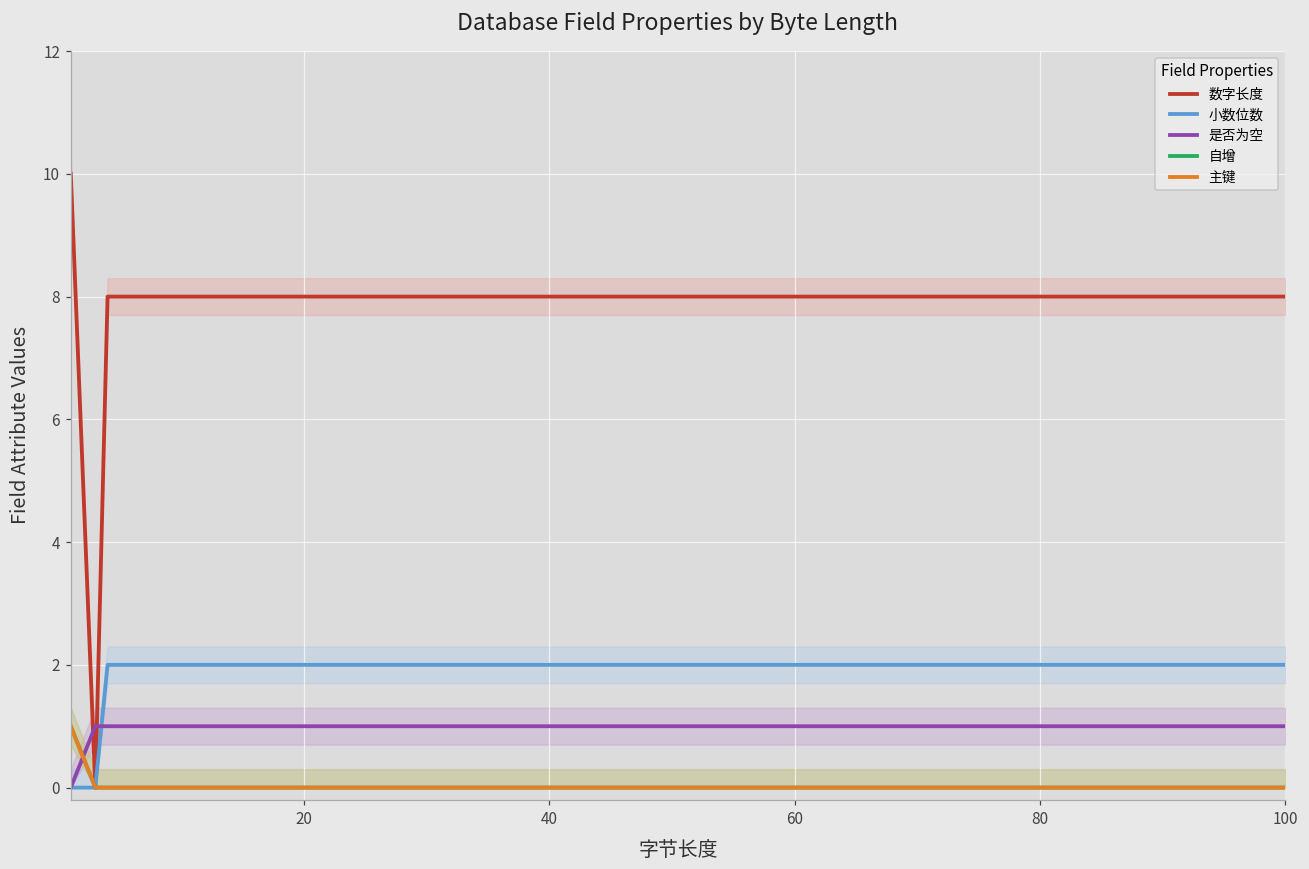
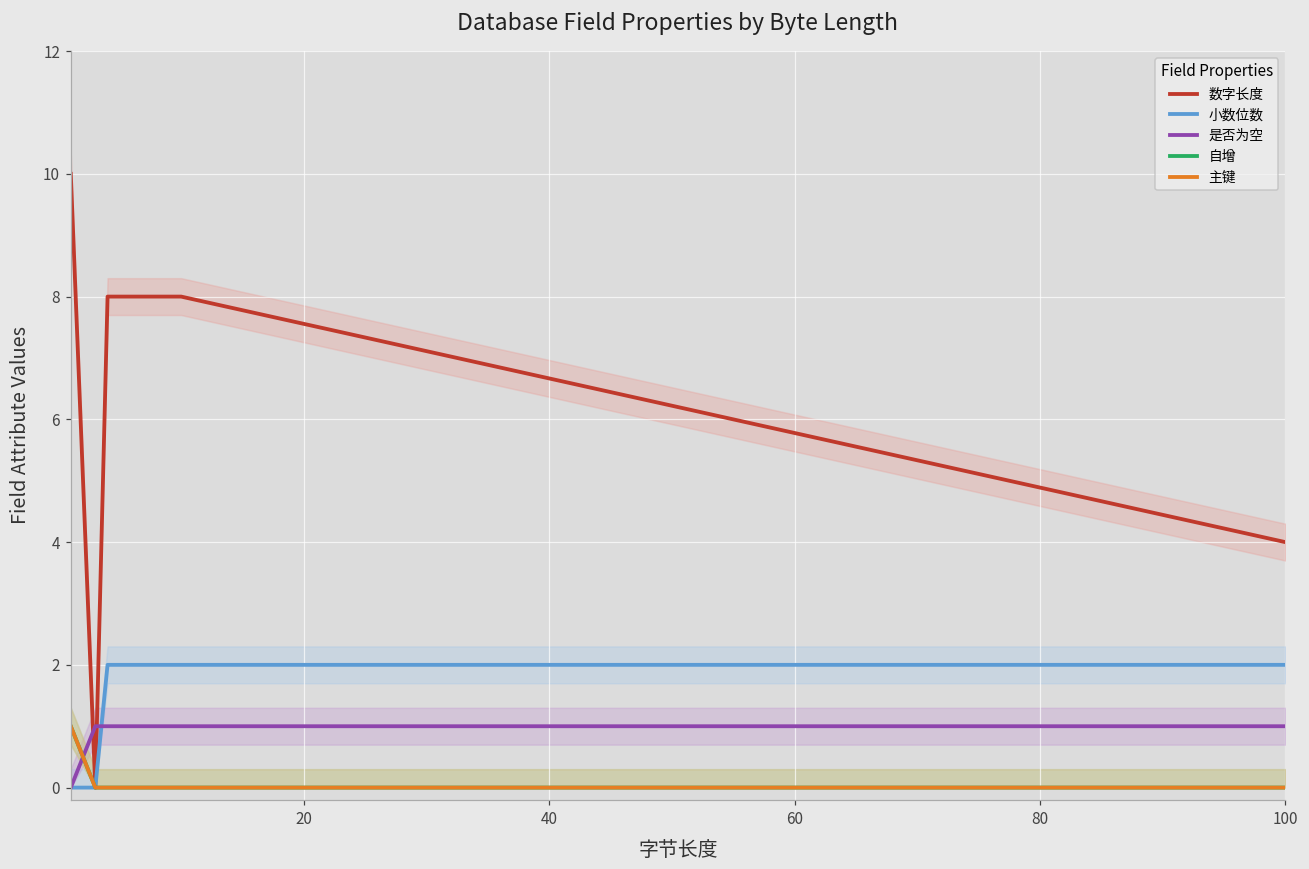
  {
    "数字长度": {
-     "100": 8
+     "100": 4
    },
    "小数位数": {
      "100": 2
    },
    "是否为空": {
      "100": 1
    },
    "主键": {
      "100": 0
    }
  }
